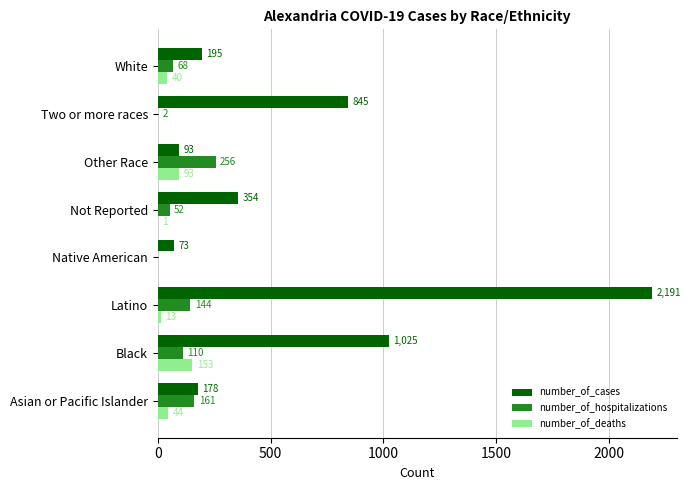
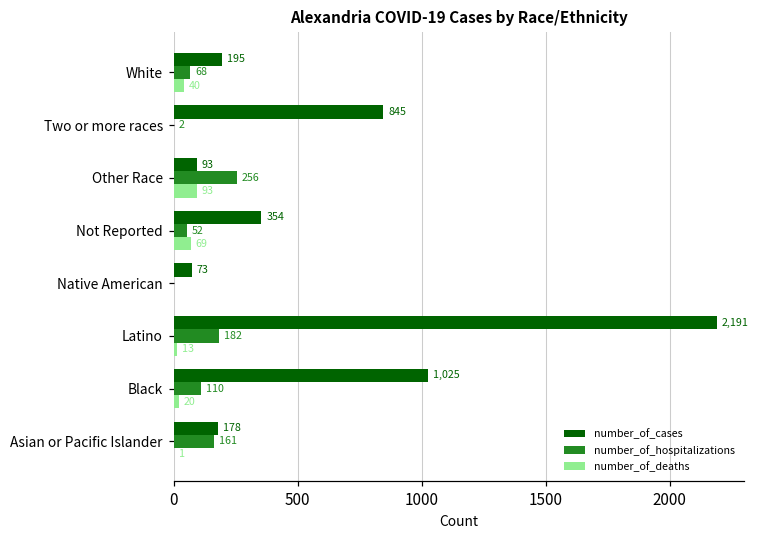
  {
    "number_of_cases": {
      "White": "195",
      "Two or more races": "845",
      "Other Race": "93",
      "Not Reported": "354",
      "Native American": "73",
      "Latino": "2,191",
      "Black": "1,025",
      "Asian or Pacific Islander": "178"
    },
    "number_of_hospitalizations": {
      "White": "68",
      "Two or more races": "2",
      "Other Race": "256",
      "Not Reported": "52",
-     "Latino": "144",
+     "Latino": "182",
      "Black": "110",
      "Asian or Pacific Islander": "161"
    },
    "number_of_deaths": {
      "White": "40",
      "Other Race": "93",
-     "Not Reported": "1",
+     "Not Reported": "69",
      "Latino": "13",
-     "Black": "153",
-     "Asian or Pacific Islander": "44"
+     "Black": "20",
+     "Asian or Pacific Islander": "1"
    }
  }
